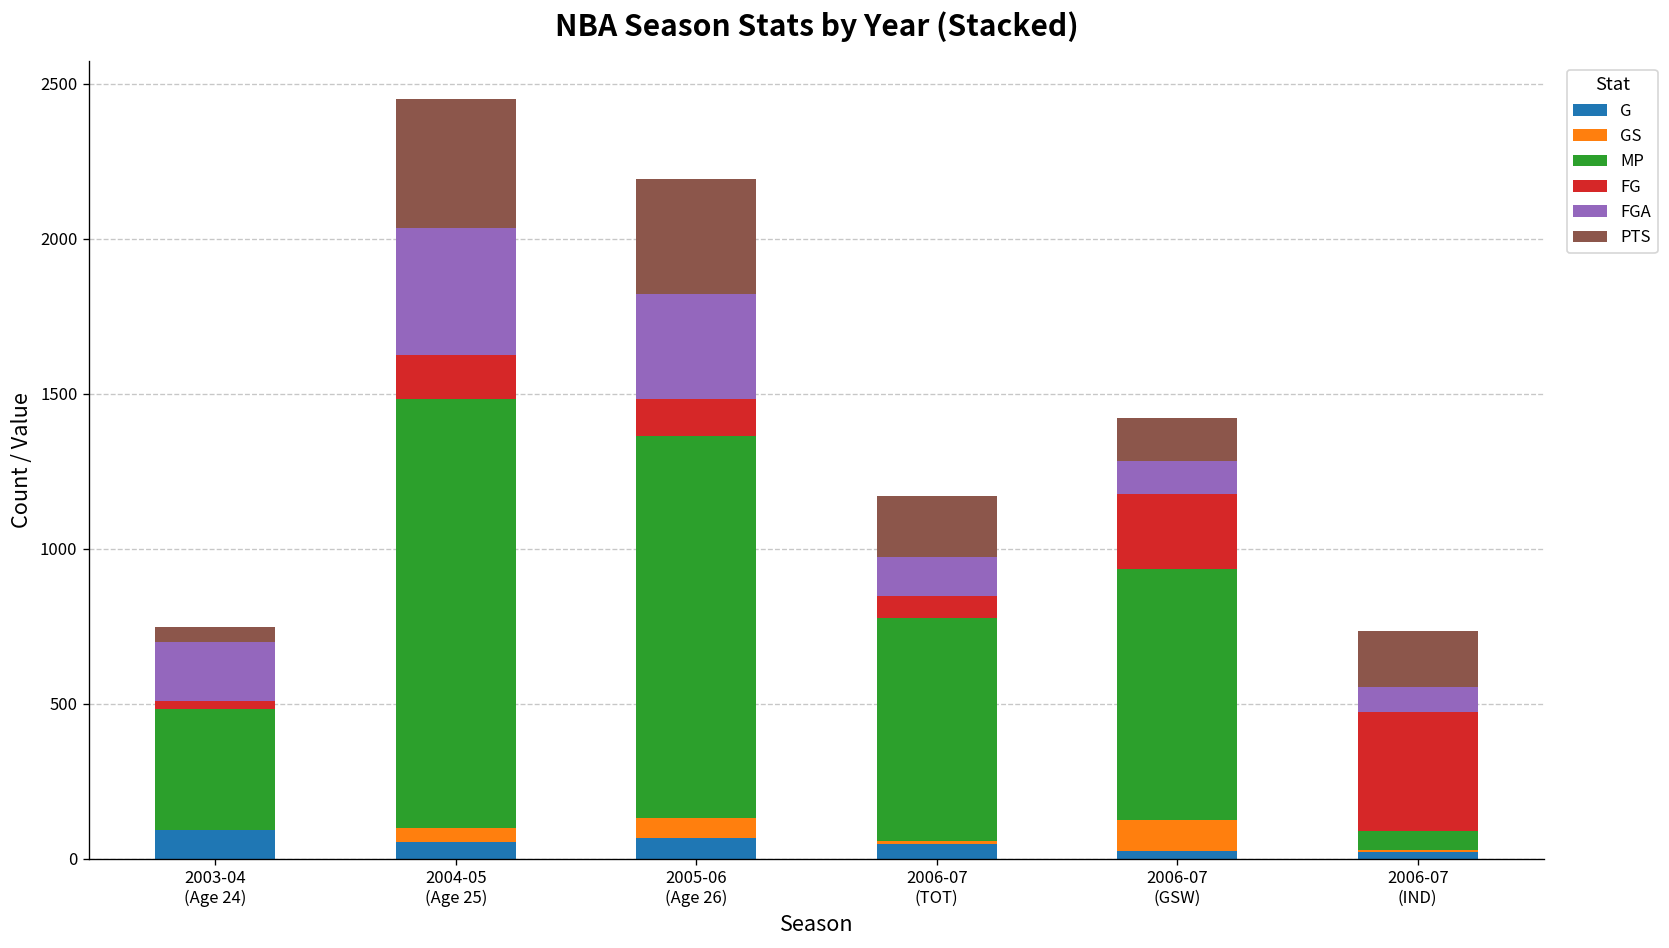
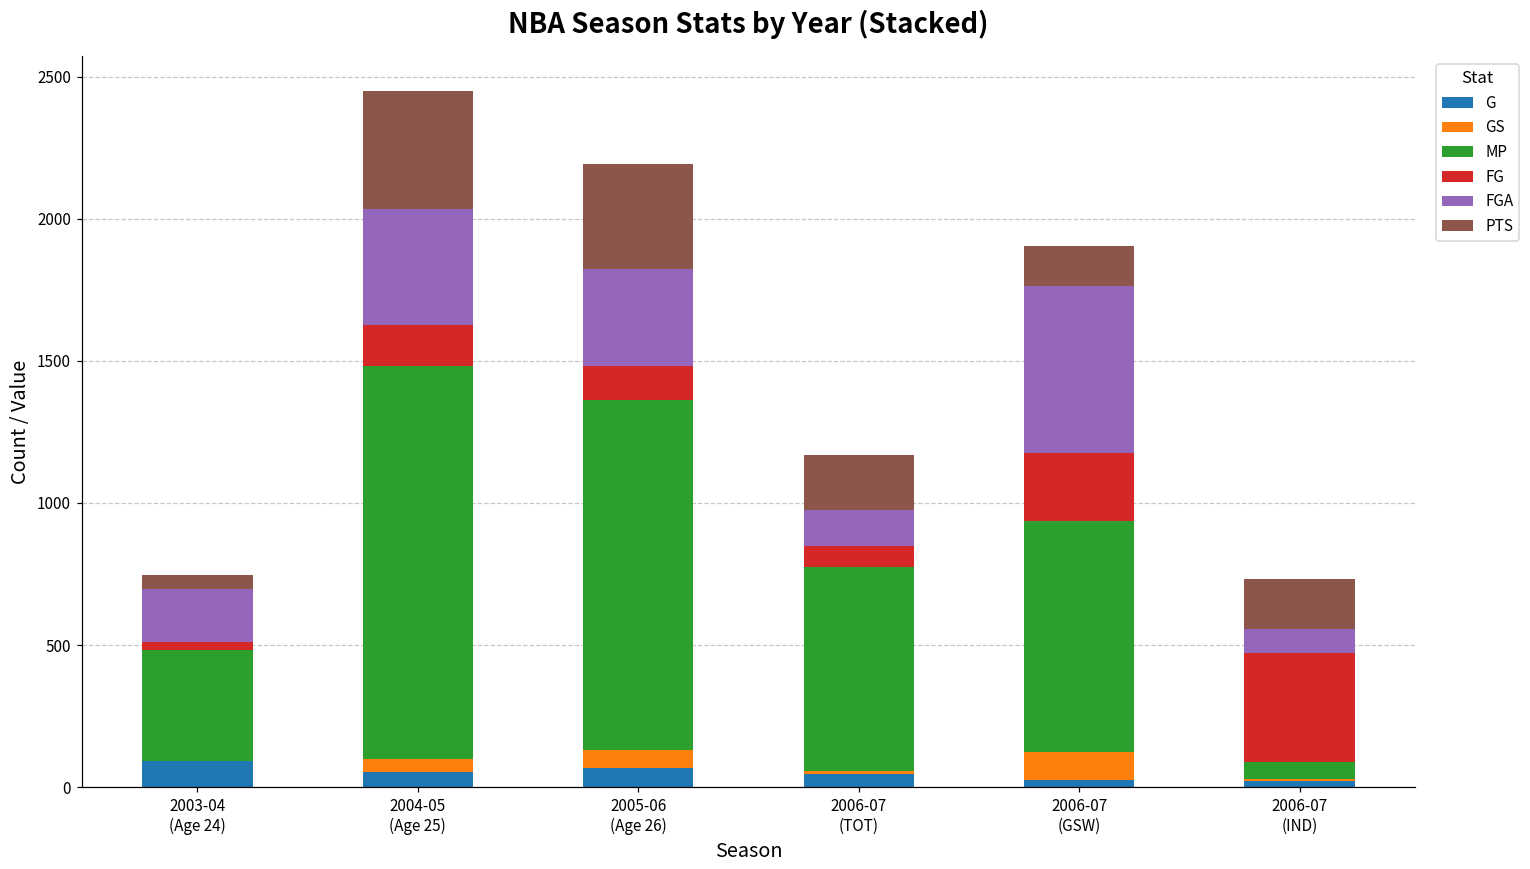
  {
    "G": {
      "2003-04 (Age 24)": 90,
      "2004-05 (Age 25)": 50,
      "2005-06 (Age 26)": 70,
      "2006-07 (TOT)": 50,
      "2006-07 (GSW)": 30,
      "2006-07 (IND)": 20
    },
    "GS": {
      "2003-04 (Age 24)": 0,
      "2004-05 (Age 25)": 50,
      "2005-06 (Age 26)": 60,
      "2006-07 (GSW)": 100
    },
    "MP": {
      "2003-04 (Age 24)": 390,
      "2004-05 (Age 25)": 1380,
      "2005-06 (Age 26)": 1230,
      "2006-07 (TOT)": 720,
      "2006-07 (GSW)": 810,
      "2006-07 (IND)": 60
    },
    "FG": {
      "2003-04 (Age 24)": 30,
      "2004-05 (Age 25)": 140,
      "2005-06 (Age 26)": 120,
      "2006-07 (TOT)": 70,
      "2006-07 (GSW)": 240,
      "2006-07 (IND)": 380
    },
    "FGA": {
      "2003-04 (Age 24)": 190,
      "2004-05 (Age 25)": 410,
      "2005-06 (Age 26)": 340,
      "2006-07 (TOT)": 130,
-     "2006-07 (GSW)": 110,
+     "2006-07 (GSW)": 590,
      "2006-07 (IND)": 80
    },
    "PTS": {
      "2003-04 (Age 24)": 50,
      "2004-05 (Age 25)": 420,
      "2005-06 (Age 26)": 370,
      "2006-07 (TOT)": 200,
      "2006-07 (GSW)": 140,
      "2006-07 (IND)": 180
    }
  }
